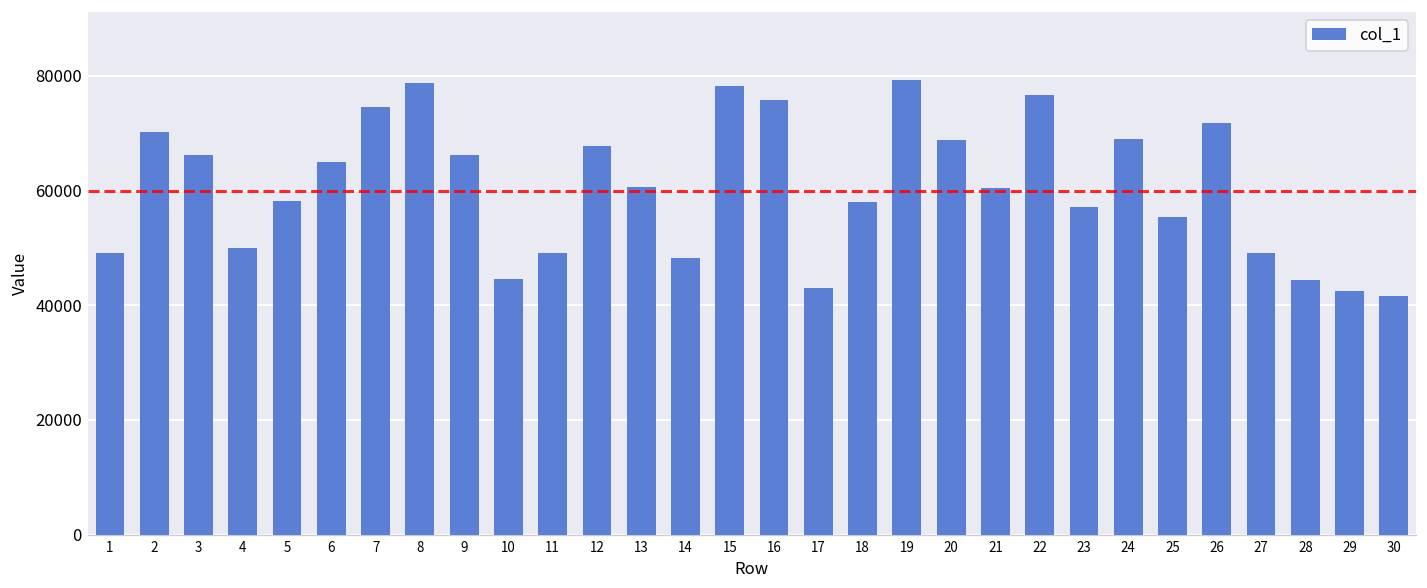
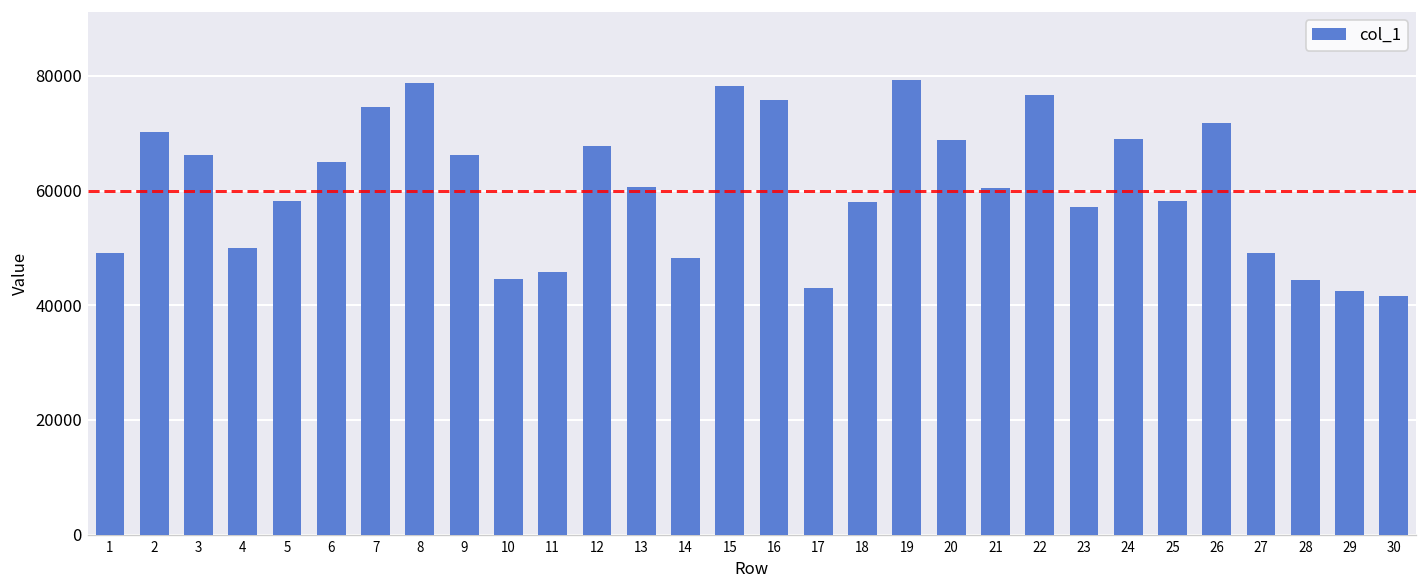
  {
    "1": 49000,
    "2": 70000,
    "3": 66000,
    "4": 50000,
    "5": 58000,
    "6": 65000,
    "7": 75000,
    "8": 79000,
    "9": 66000,
    "10": 45000,
-   "11": 49000,
+   "11": 46000,
    "12": 68000,
    "13": 61000,
    "14": 48000,
    "15": 78000,
    "16": 76000,
    "17": 43000,
    "18": 58000,
    "19": 79000,
    "20": 69000,
    "21": 61000,
    "22": 77000,
    "23": 57000,
    "24": 69000,
-   "25": 55000,
+   "25": 58000,
    "26": 72000,
    "27": 49000,
    "28": 44000,
    "29": 43000,
    "30": 42000
  }
